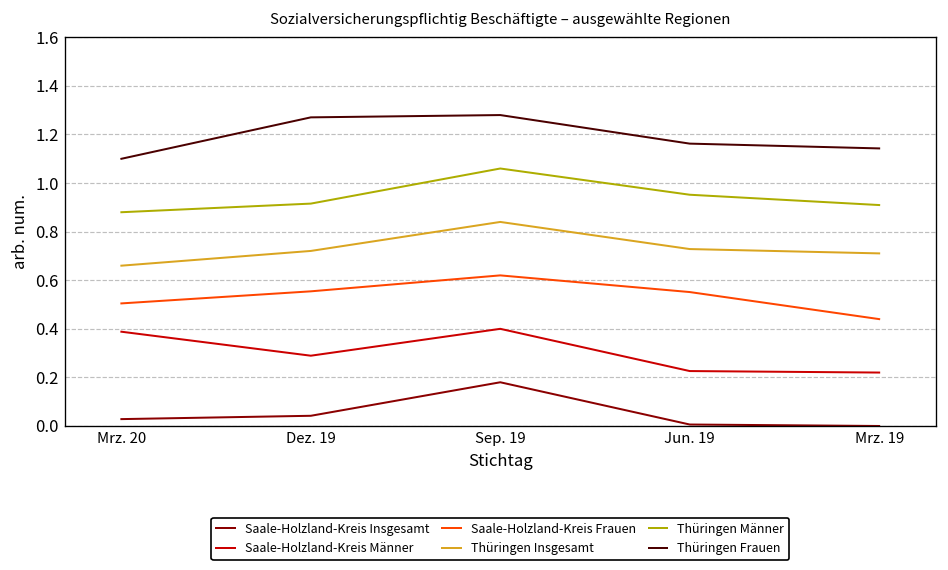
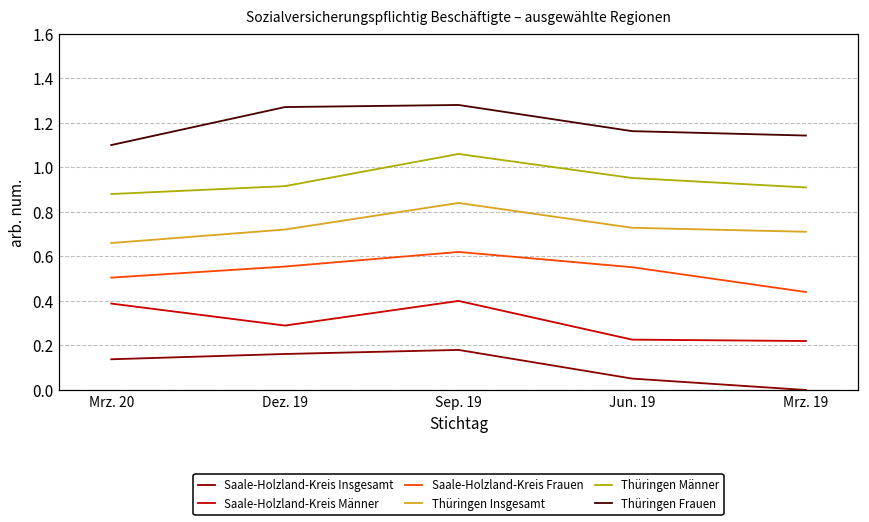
  {
    "Saale-Holzland-Kreis Insgesamt": {
-     "Mrz. 20": 0.03,
-     "Dez. 19": 0.04,
+     "Mrz. 20": 0.14,
+     "Dez. 19": 0.16,
      "Sep. 19": 0.18,
-     "Jun. 19": 0.01,
+     "Jun. 19": 0.05,
      "Mrz. 19": 0.00
    },
    "Saale-Holzland-Kreis Männer": {
      "Mrz. 20": 0.39,
      "Dez. 19": 0.29,
      "Sep. 19": 0.40,
      "Jun. 19": 0.23,
      "Mrz. 19": 0.22
    },
    "Saale-Holzland-Kreis Frauen": {
      "Mrz. 20": 0.50,
      "Dez. 19": 0.55,
      "Sep. 19": 0.62,
      "Jun. 19": 0.55,
      "Mrz. 19": 0.44
    },
    "Thüringen Frauen": {
      "Mrz. 20": 1.10,
      "Dez. 19": 1.27,
      "Sep. 19": 1.28,
      "Jun. 19": 1.16,
      "Mrz. 19": 1.14
    }
  }
